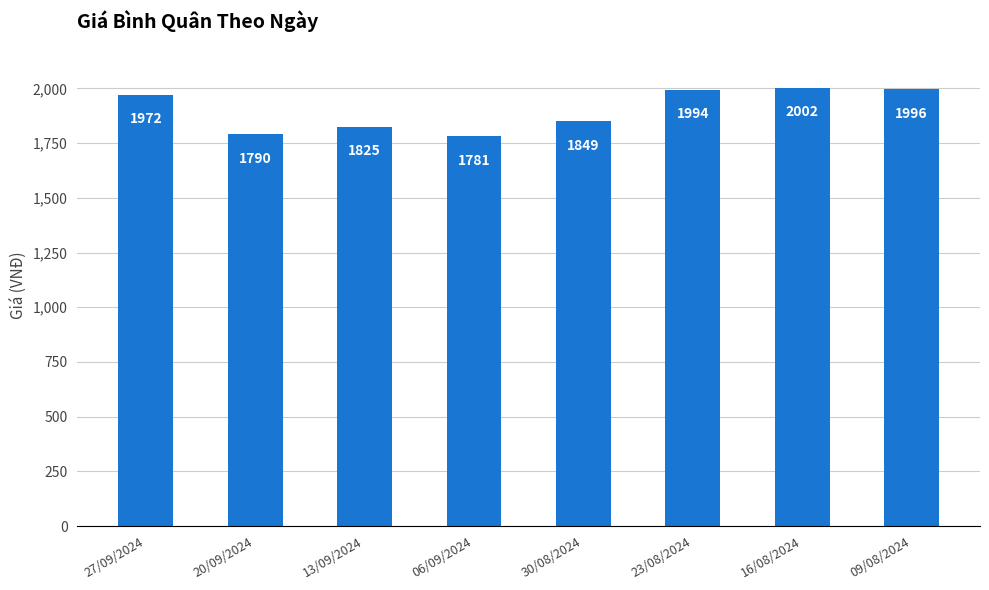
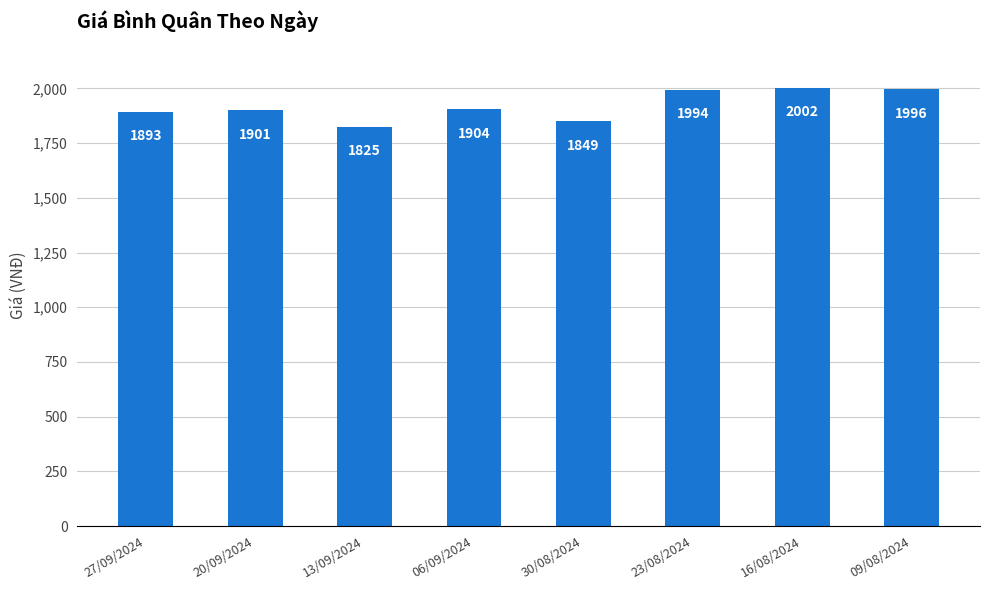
  {
-   "27/09/2024": 1972,
-   "20/09/2024": 1790,
+   "27/09/2024": 1893,
+   "20/09/2024": 1901,
    "13/09/2024": 1825,
-   "06/09/2024": 1781,
+   "06/09/2024": 1904,
    "30/08/2024": 1849,
    "23/08/2024": 1994,
    "16/08/2024": 2002,
    "09/08/2024": 1996
  }
